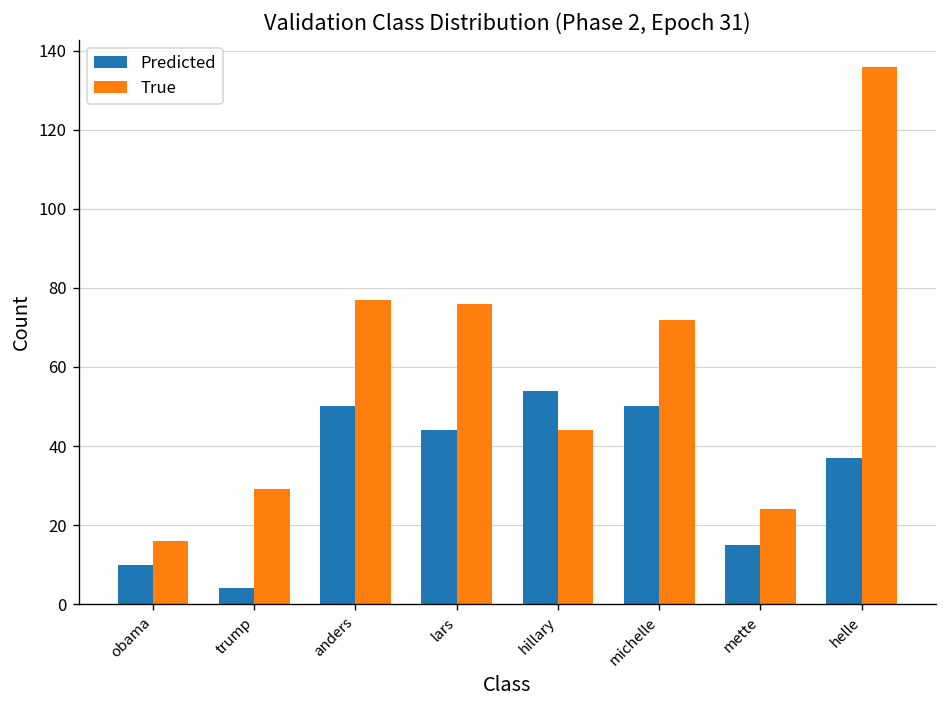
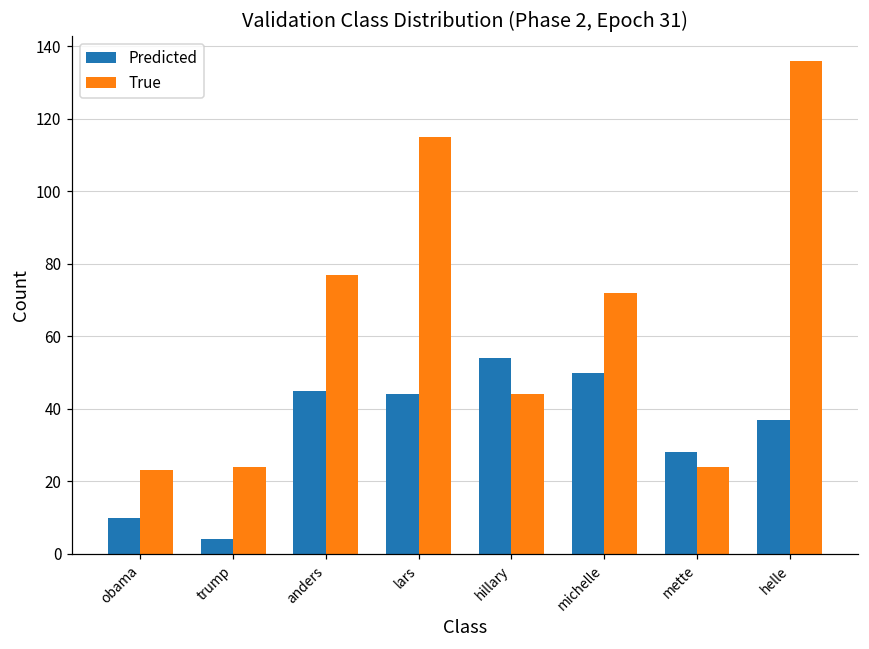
  {
    "Predicted": {
      "obama": 10,
      "trump": 4,
-     "anders": 50,
+     "anders": 45,
      "lars": 44,
      "hillary": 54,
      "michelle": 50,
-     "mette": 15,
+     "mette": 28,
      "helle": 37
    },
    "True": {
-     "obama": 16,
-     "trump": 29,
+     "obama": 23,
+     "trump": 24,
      "anders": 77,
-     "lars": 76,
+     "lars": 115,
      "hillary": 44,
      "michelle": 72,
      "mette": 24,
      "helle": 136
    }
  }
